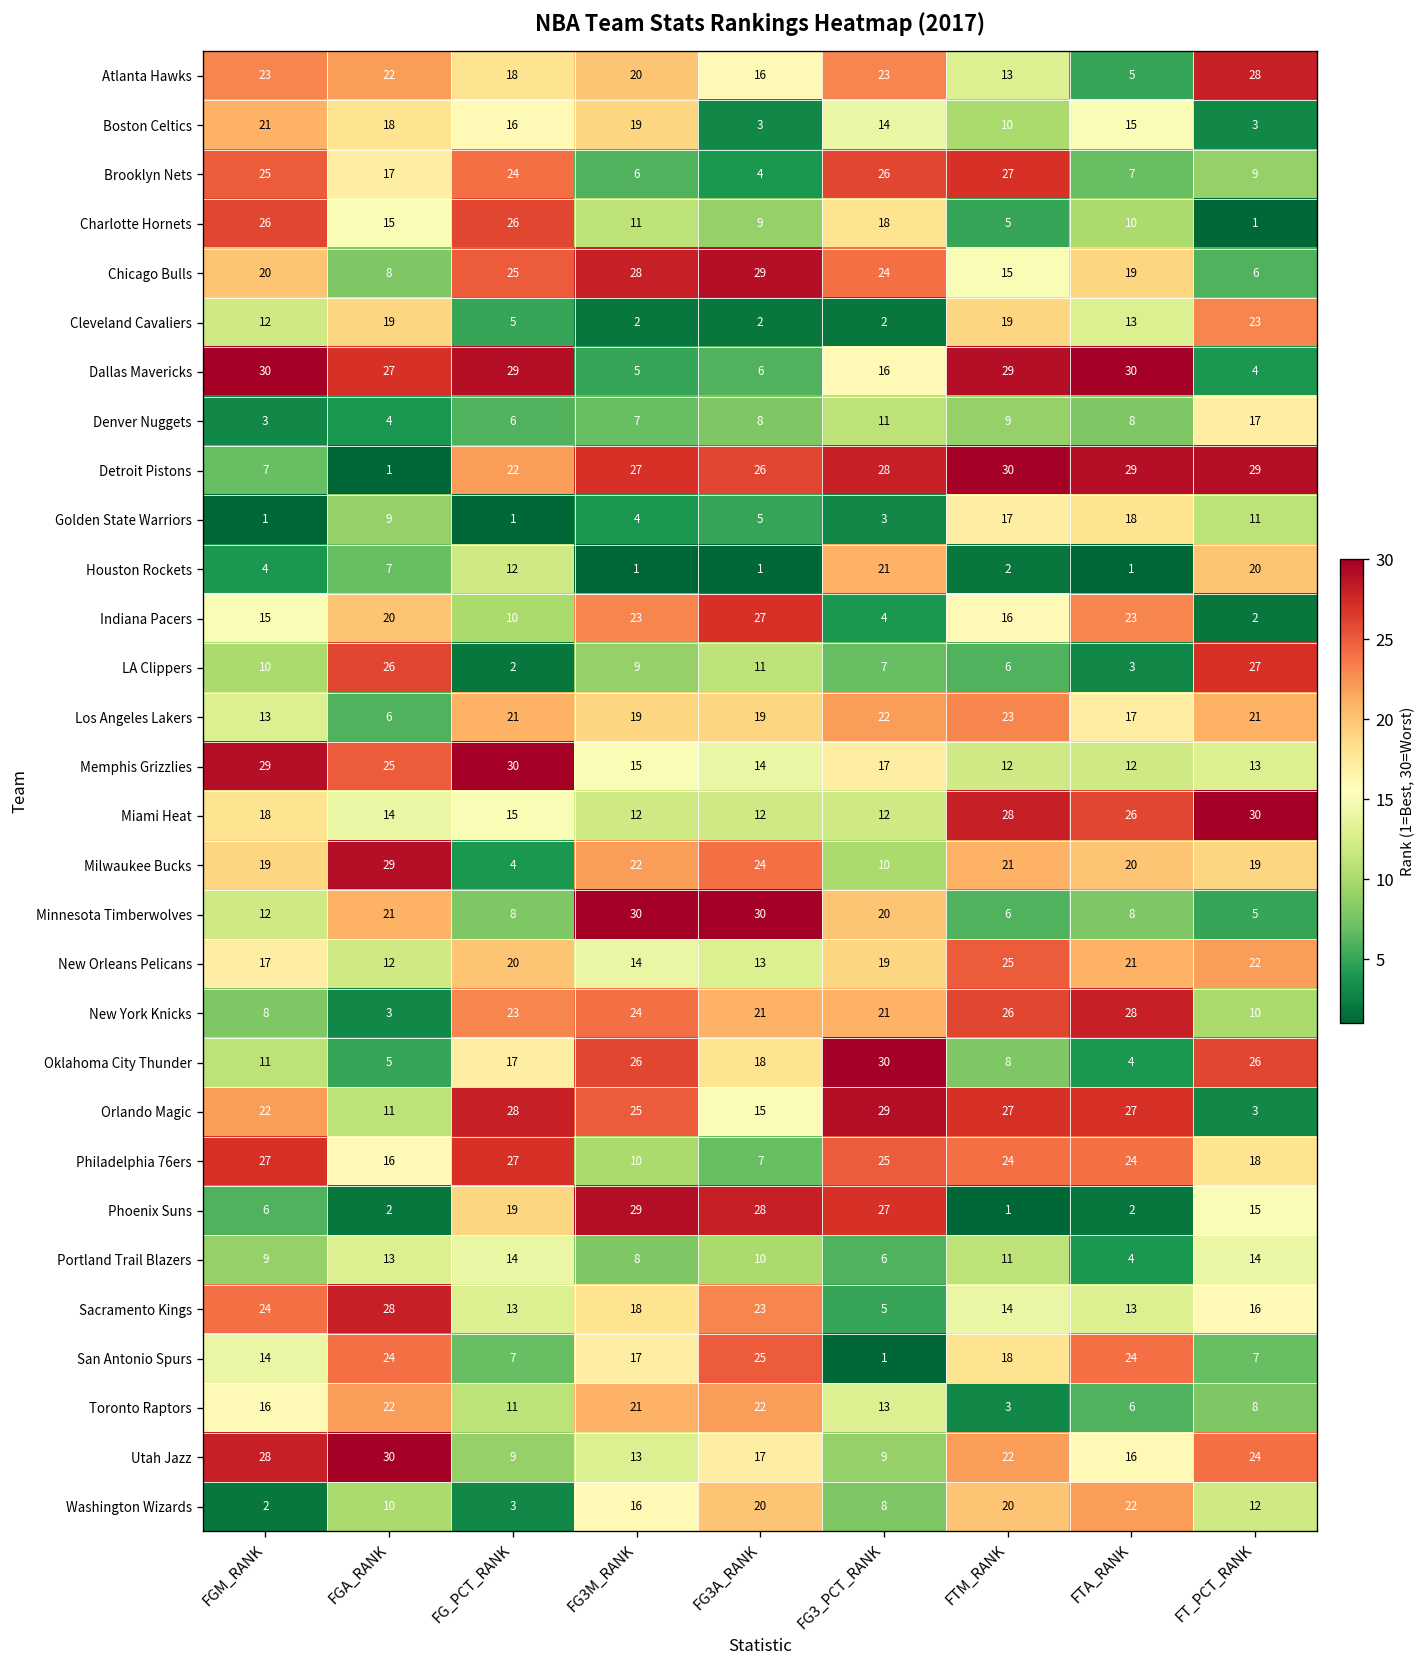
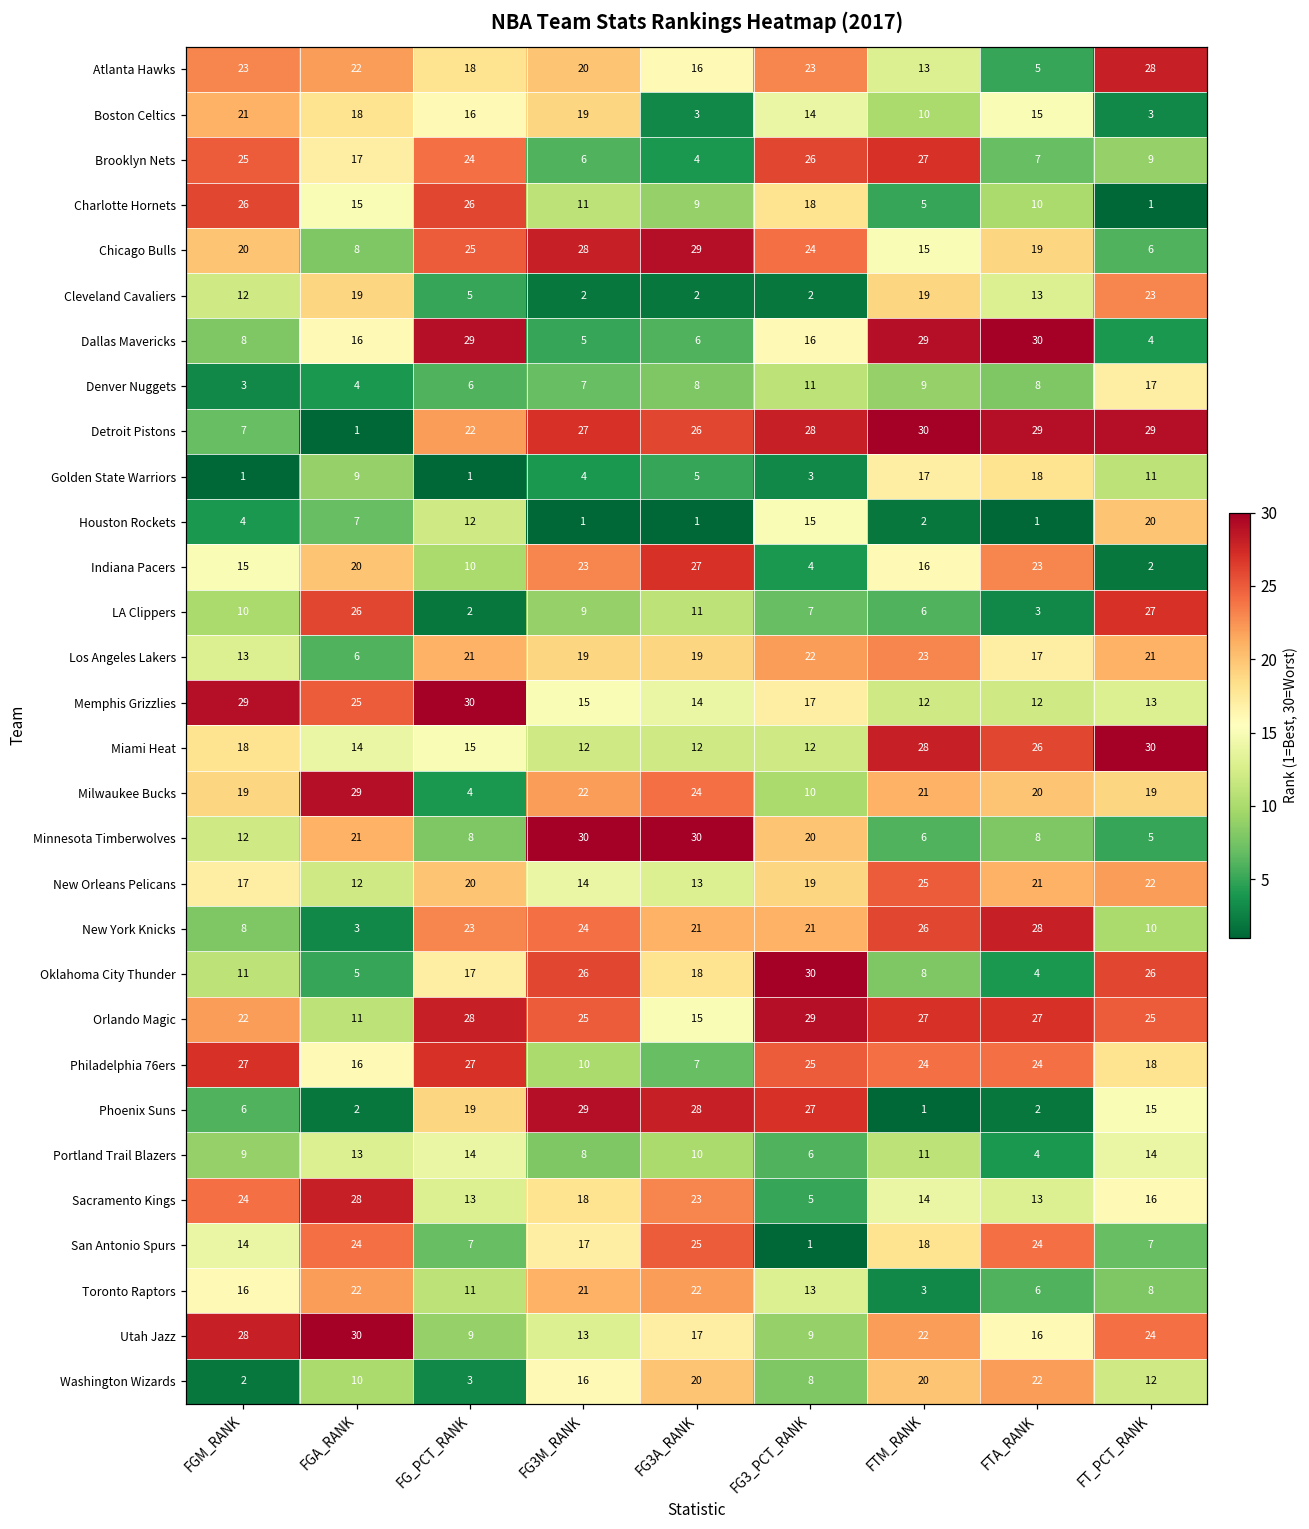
  {
    "Dallas Mavericks": {
-     "FGM_RANK": 30,
-     "FGA_RANK": 27,
+     "FGM_RANK": 8,
+     "FGA_RANK": 16,
      "FG_PCT_RANK": 29,
      "FG3M_RANK": 5,
      "FG3A_RANK": 6,
      "FG3_PCT_RANK": 16,
      "FTM_RANK": 29,
      "FTA_RANK": 30,
      "FT_PCT_RANK": 4
    },
    "Houston Rockets": {
      "FGM_RANK": 4,
      "FGA_RANK": 7,
      "FG_PCT_RANK": 12,
      "FG3M_RANK": 1,
      "FG3A_RANK": 1,
-     "FG3_PCT_RANK": 21,
+     "FG3_PCT_RANK": 15,
      "FTM_RANK": 2,
      "FTA_RANK": 1,
      "FT_PCT_RANK": 20
    },
    "Orlando Magic": {
      "FGM_RANK": 22,
      "FGA_RANK": 11,
      "FG_PCT_RANK": 28,
      "FG3M_RANK": 25,
      "FG3A_RANK": 15,
      "FG3_PCT_RANK": 29,
      "FTM_RANK": 27,
      "FTA_RANK": 27,
-     "FT_PCT_RANK": 3
+     "FT_PCT_RANK": 25
    }
  }
